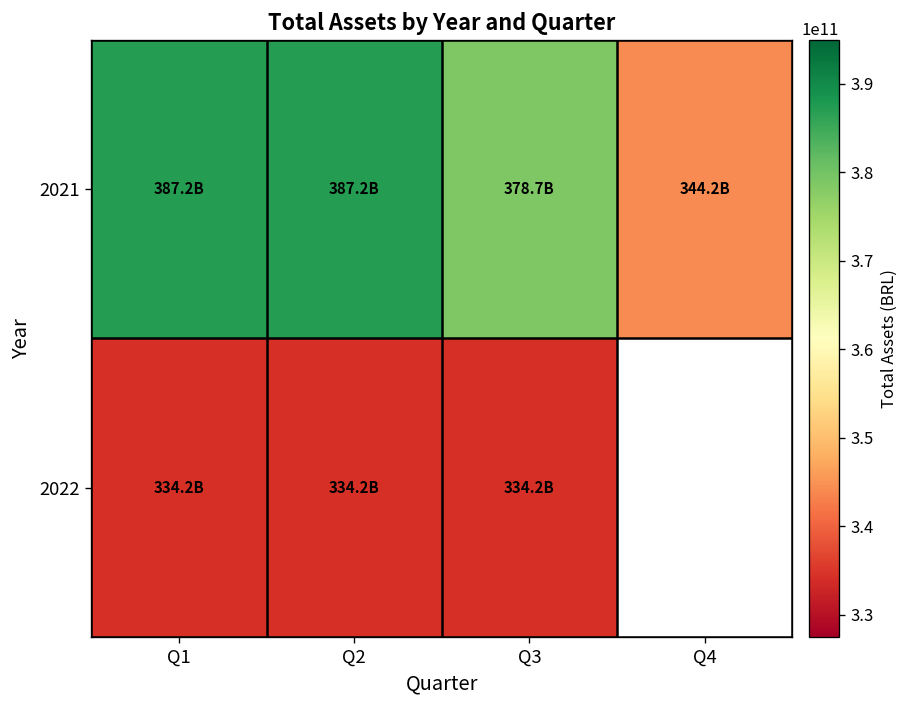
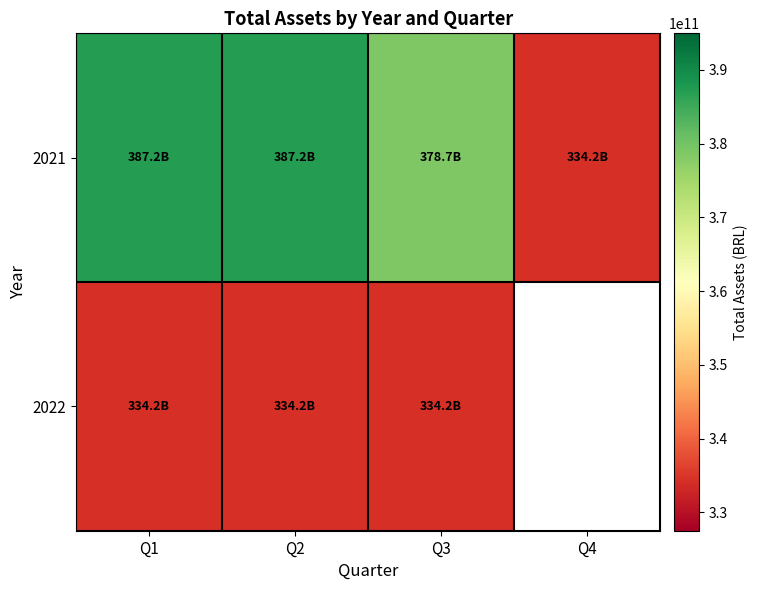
  {
    "2021": {
      "Q1": "387.2B",
      "Q2": "387.2B",
      "Q3": "378.7B",
-     "Q4": "344.2B"
+     "Q4": "334.2B"
    },
    "2022": {
      "Q1": "334.2B",
      "Q2": "334.2B",
      "Q3": "334.2B"
    }
  }
